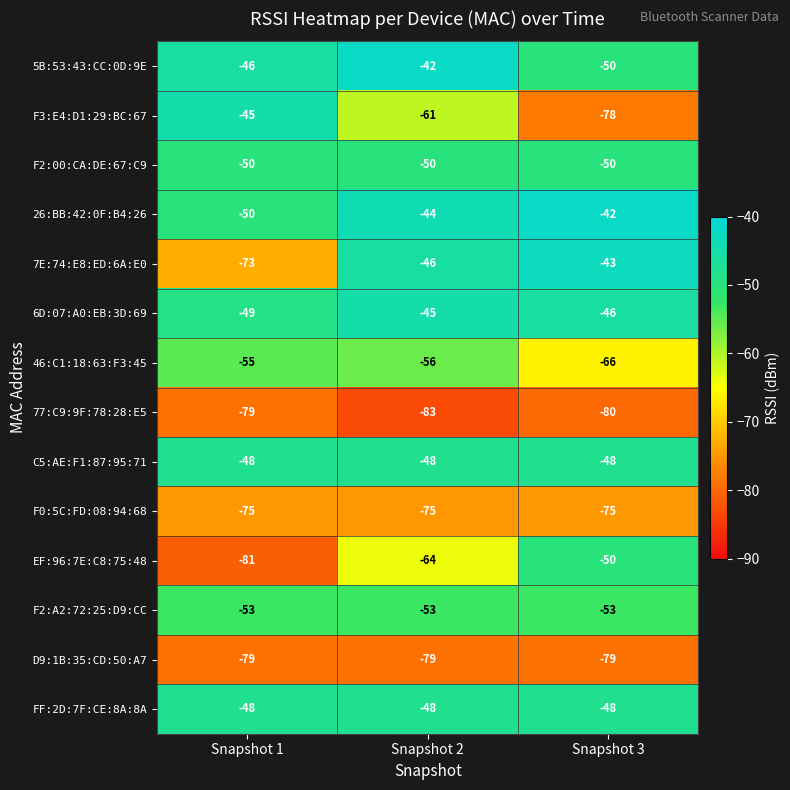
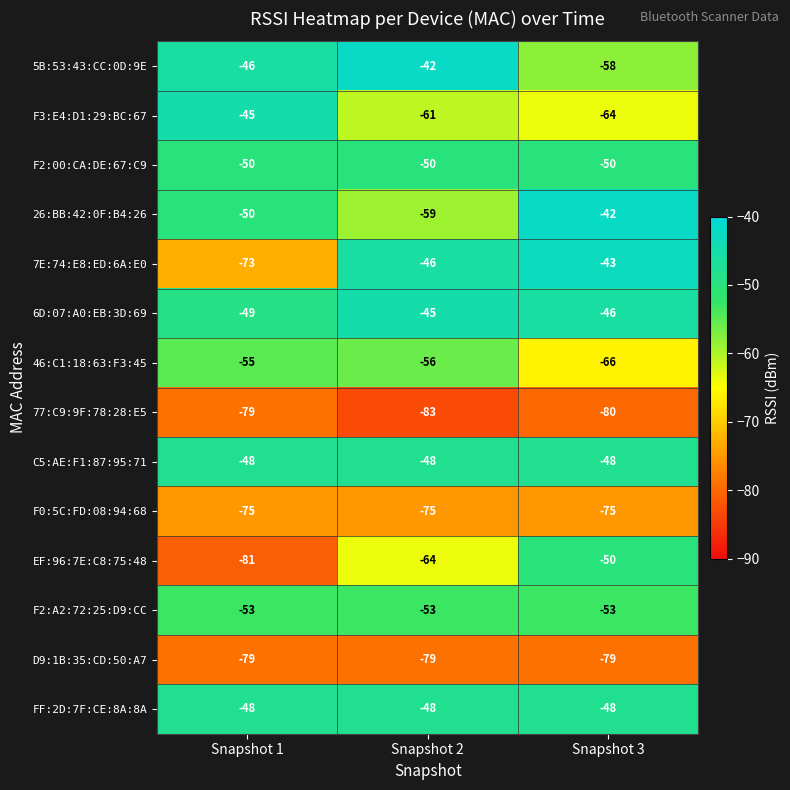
  {
    "5B:53:43:CC:0D:9E": {
      "Snapshot 1": -46,
      "Snapshot 2": -42,
-     "Snapshot 3": -50
+     "Snapshot 3": -58
    },
    "F3:E4:D1:29:BC:67": {
      "Snapshot 1": -45,
      "Snapshot 2": -61,
-     "Snapshot 3": -78
+     "Snapshot 3": -64
    },
    "F2:00:CA:DE:67:C9": {
      "Snapshot 1": -50,
      "Snapshot 2": -50,
      "Snapshot 3": -50
    },
    "26:BB:42:0F:B4:26": {
      "Snapshot 1": -50,
-     "Snapshot 2": -44,
+     "Snapshot 2": -59,
      "Snapshot 3": -42
    },
    "7E:74:E8:ED:6A:E0": {
      "Snapshot 1": -73,
      "Snapshot 2": -46,
      "Snapshot 3": -43
    },
    "6D:07:A0:EB:3D:69": {
      "Snapshot 1": -49,
      "Snapshot 2": -45,
      "Snapshot 3": -46
    },
    "46:C1:18:63:F3:45": {
      "Snapshot 1": -55,
      "Snapshot 2": -56,
      "Snapshot 3": -66
    },
    "77:C9:9F:78:28:E5": {
      "Snapshot 1": -79,
      "Snapshot 2": -83,
      "Snapshot 3": -80
    },
    "C5:AE:F1:87:95:71": {
      "Snapshot 1": -48,
      "Snapshot 2": -48,
      "Snapshot 3": -48
    },
    "F0:5C:FD:08:94:68": {
      "Snapshot 1": -75,
      "Snapshot 2": -75,
      "Snapshot 3": -75
    },
    "EF:96:7E:C8:75:48": {
      "Snapshot 1": -81,
      "Snapshot 2": -64,
      "Snapshot 3": -50
    },
    "F2:A2:72:25:D9:CC": {
      "Snapshot 1": -53,
      "Snapshot 2": -53,
      "Snapshot 3": -53
    },
    "D9:1B:35:CD:50:A7": {
      "Snapshot 1": -79,
      "Snapshot 2": -79,
      "Snapshot 3": -79
    },
    "FF:2D:7F:CE:8A:8A": {
      "Snapshot 1": -48,
      "Snapshot 2": -48,
      "Snapshot 3": -48
    }
  }
